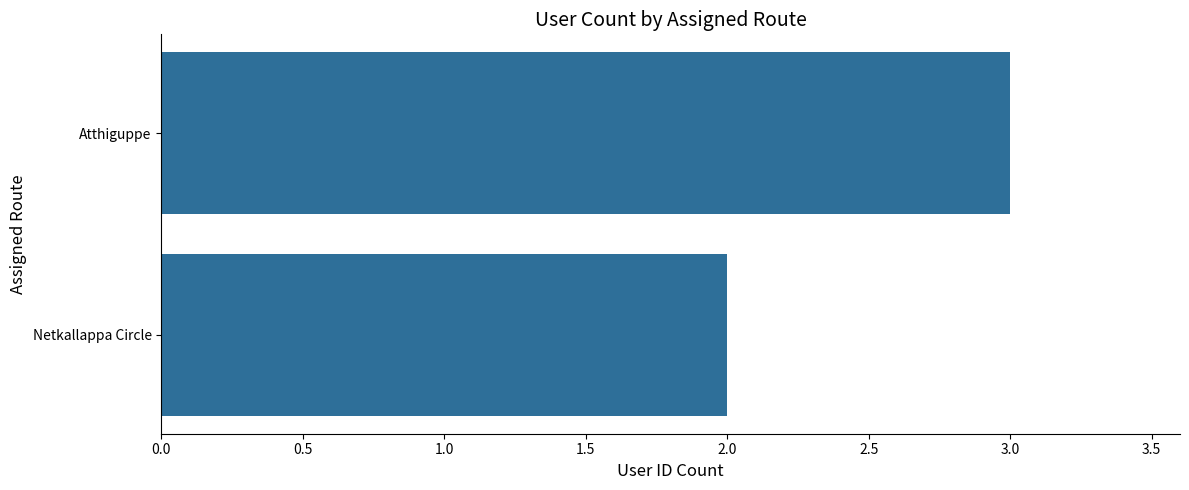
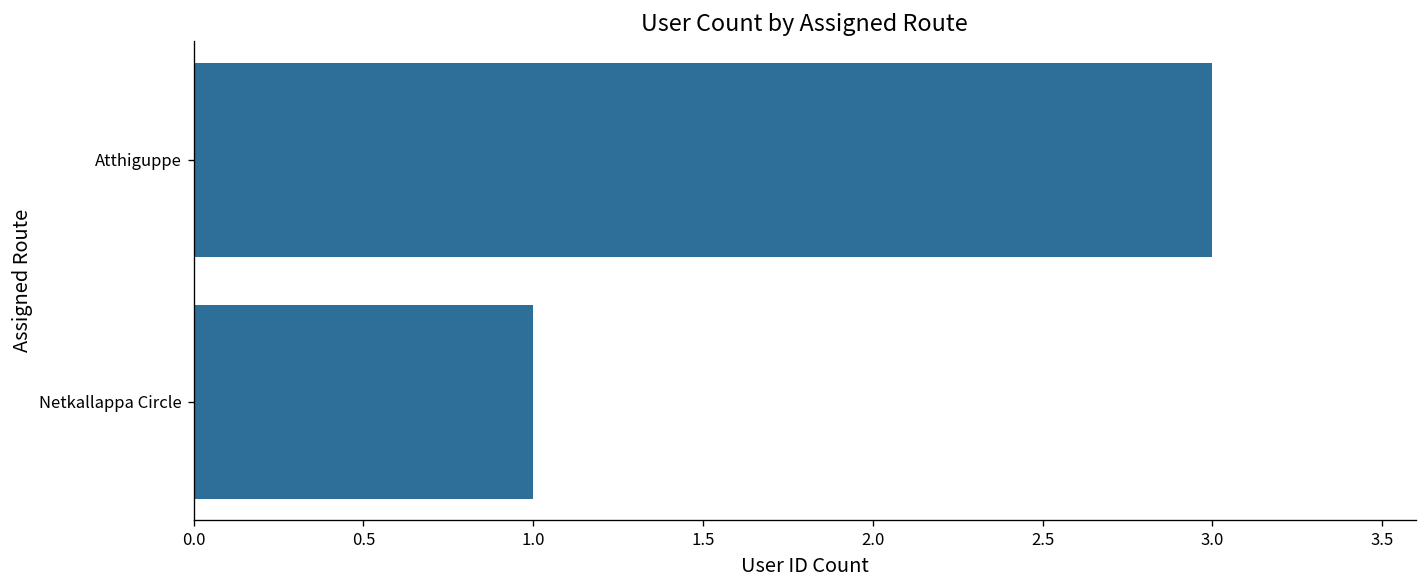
  {
    "Atthiguppe": 3,
-   "Netkallappa Circle": 2
+   "Netkallappa Circle": 1
  }
